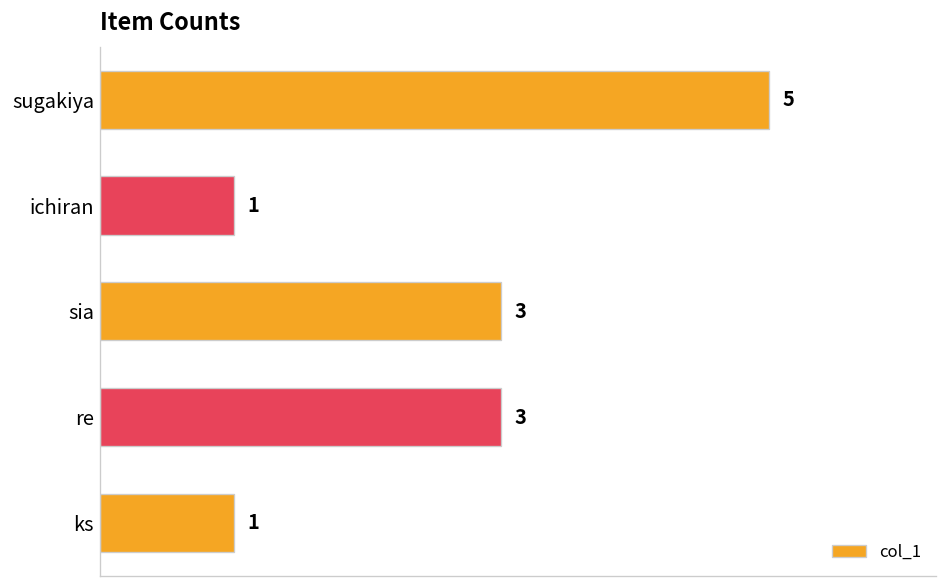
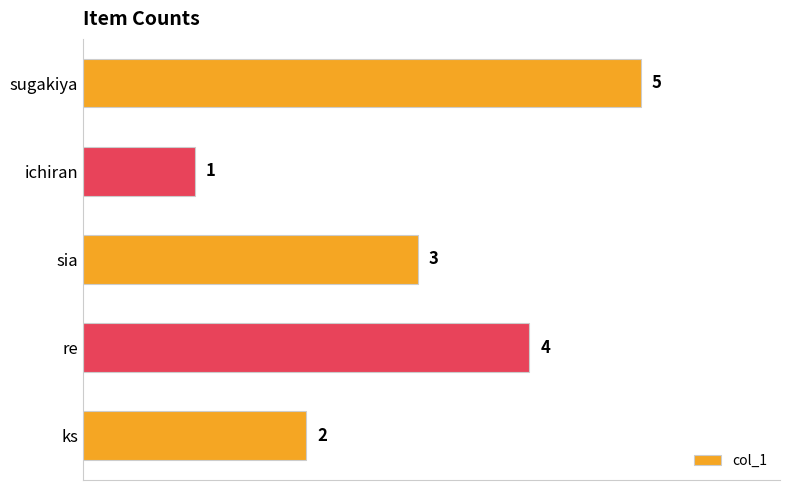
  {
    "sugakiya": 5,
    "ichiran": 1,
    "sia": 3,
-   "re": 3,
-   "ks": 1
+   "re": 4,
+   "ks": 2
  }
